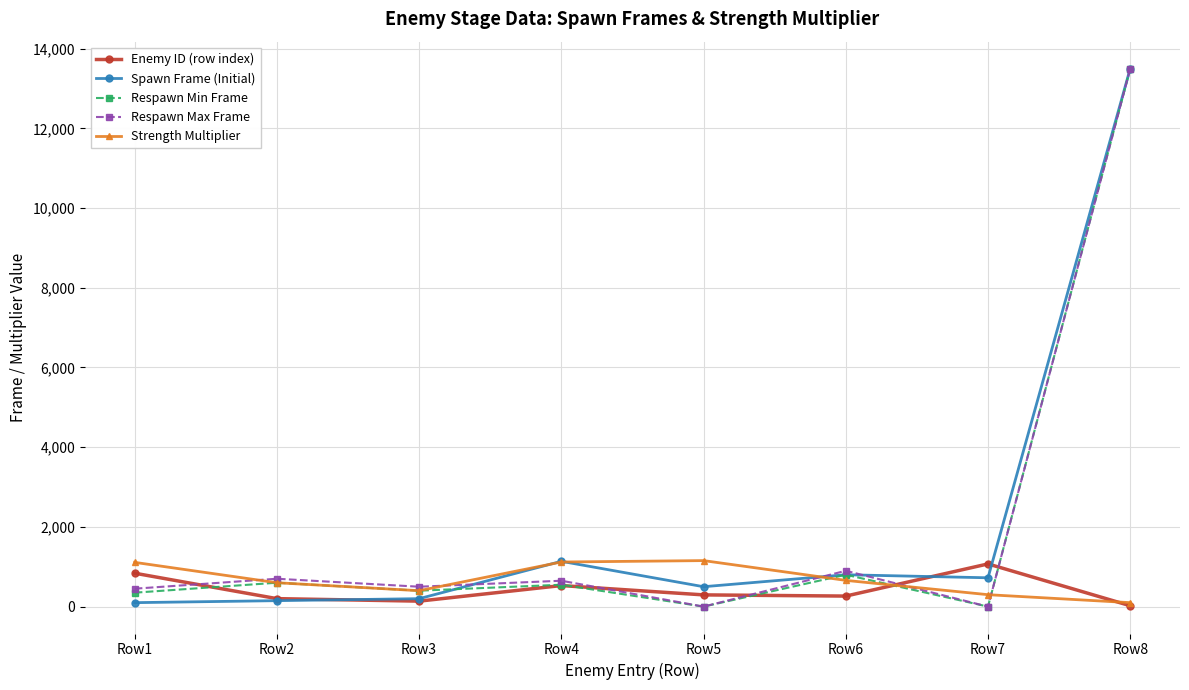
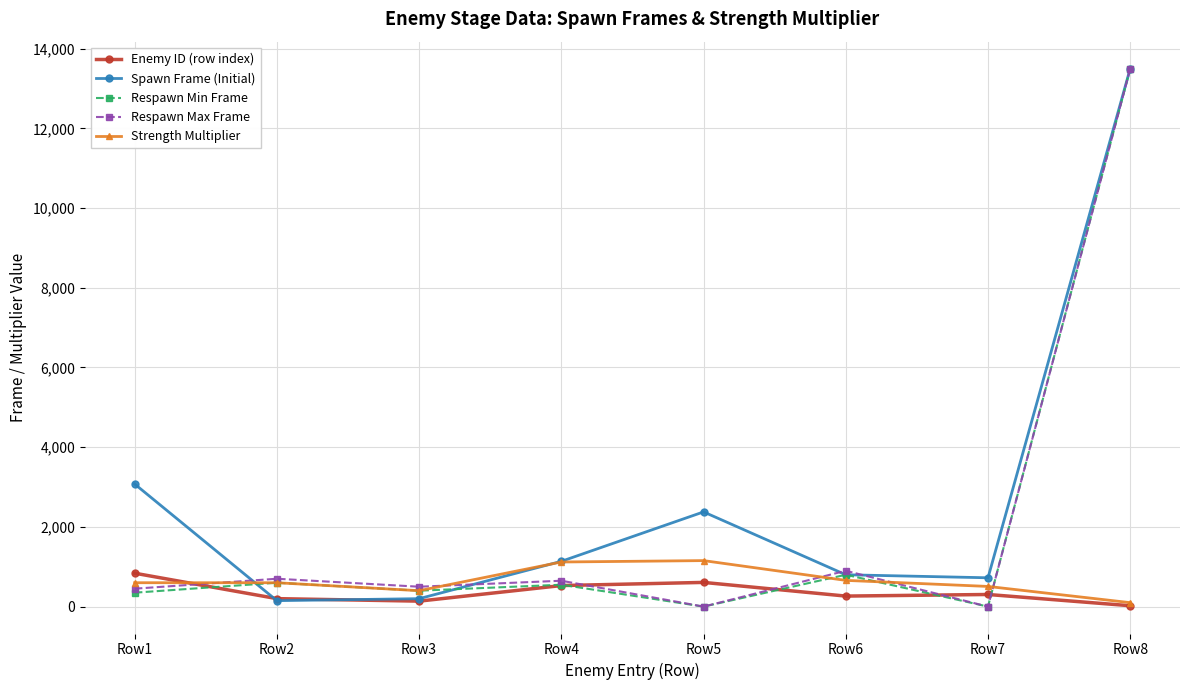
  {
    "Enemy ID (row index)": {
      "Row1": "800",
-     "Row5": "300",
+     "Row5": "600",
      "Row6": "300",
-     "Row7": "1,100",
+     "Row7": "300",
      "Row8": "0"
    },
    "Spawn Frame (Initial)": {
-     "Row1": "100",
-     "Row5": "500",
+     "Row1": "3,100",
+     "Row5": "2,400",
      "Row7": "700"
    },
    "Respawn Min Frame": {
      "Row1": "400"
    },
    "Respawn Max Frame": {
      "Row1": "500",
      "Row2": "700",
      "Row3": "500",
      "Row4": "700",
      "Row6": "900"
    },
    "Strength Multiplier": {
-     "Row1": "1,100",
+     "Row1": "600",
      "Row5": "1,200",
      "Row6": "700",
-     "Row7": "300",
+     "Row7": "500",
      "Row8": "100"
    }
  }
